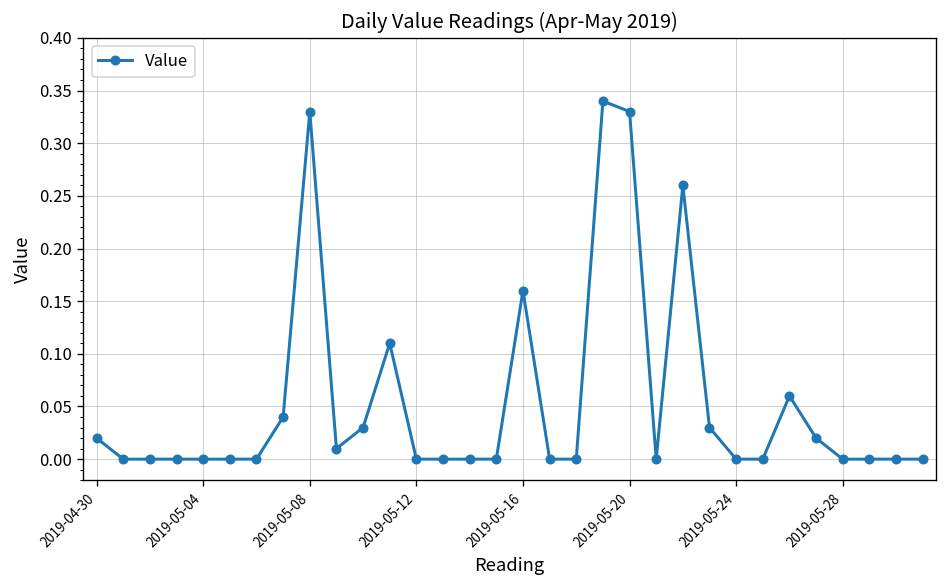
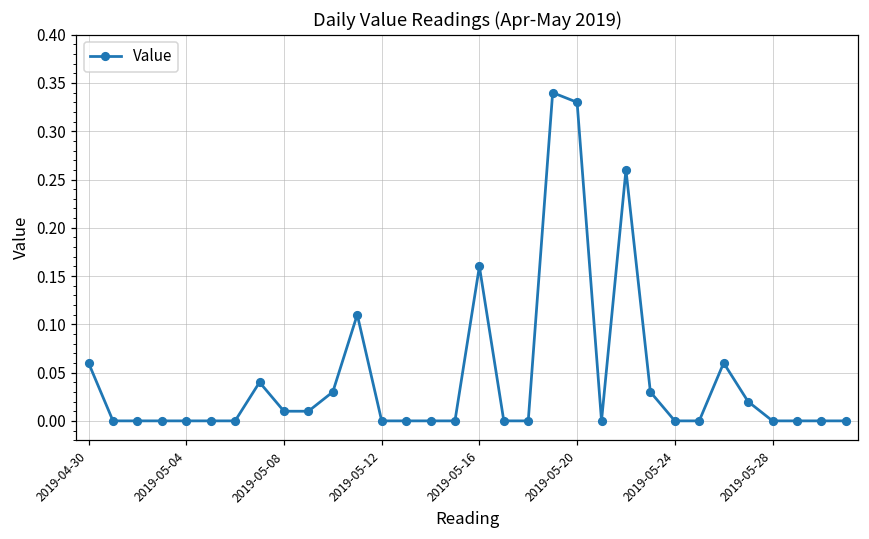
  {
-   "2019-04-30": 0.02,
+   "2019-04-30": 0.06,
    "2019-05-04": 0.00,
-   "2019-05-08": 0.33,
+   "2019-05-08": 0.01,
    "2019-05-12": 0.00,
    "2019-05-16": 0.16,
    "2019-05-20": 0.33,
    "2019-05-24": 0.00,
    "2019-05-28": 0.00
  }
